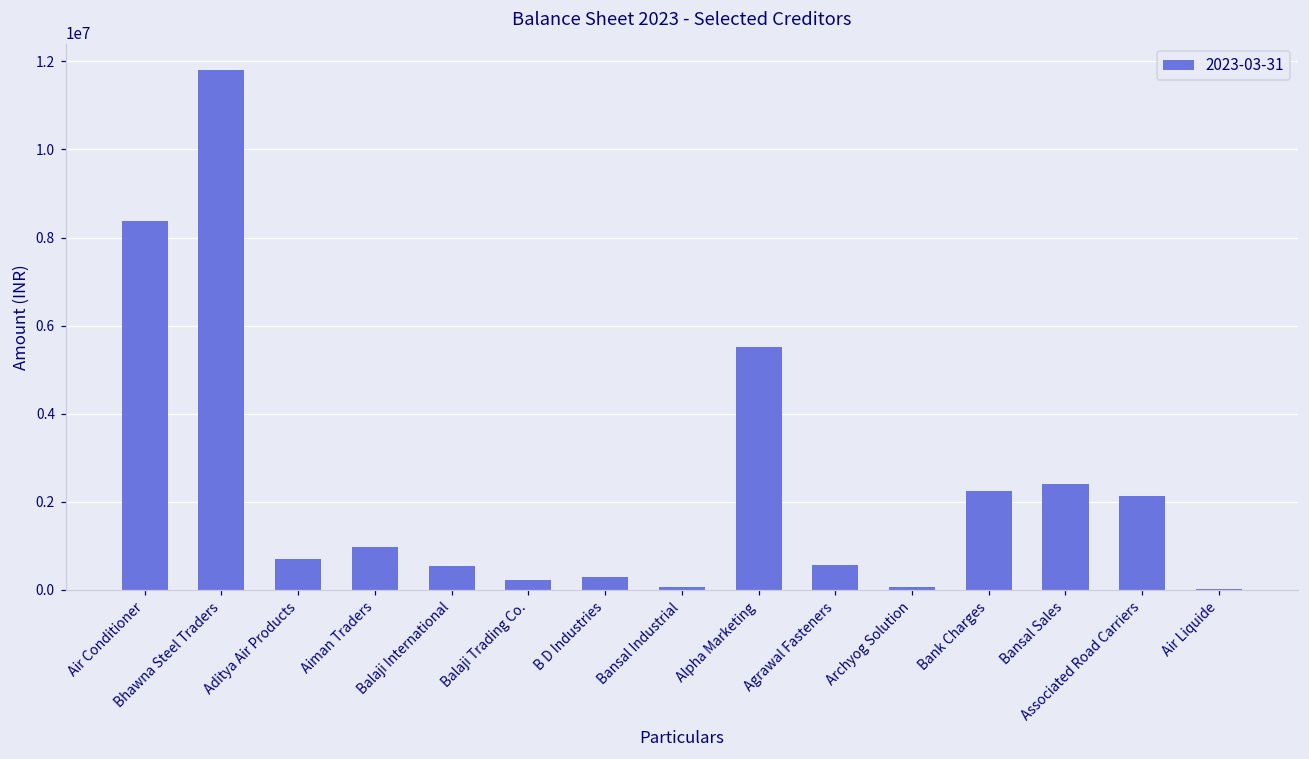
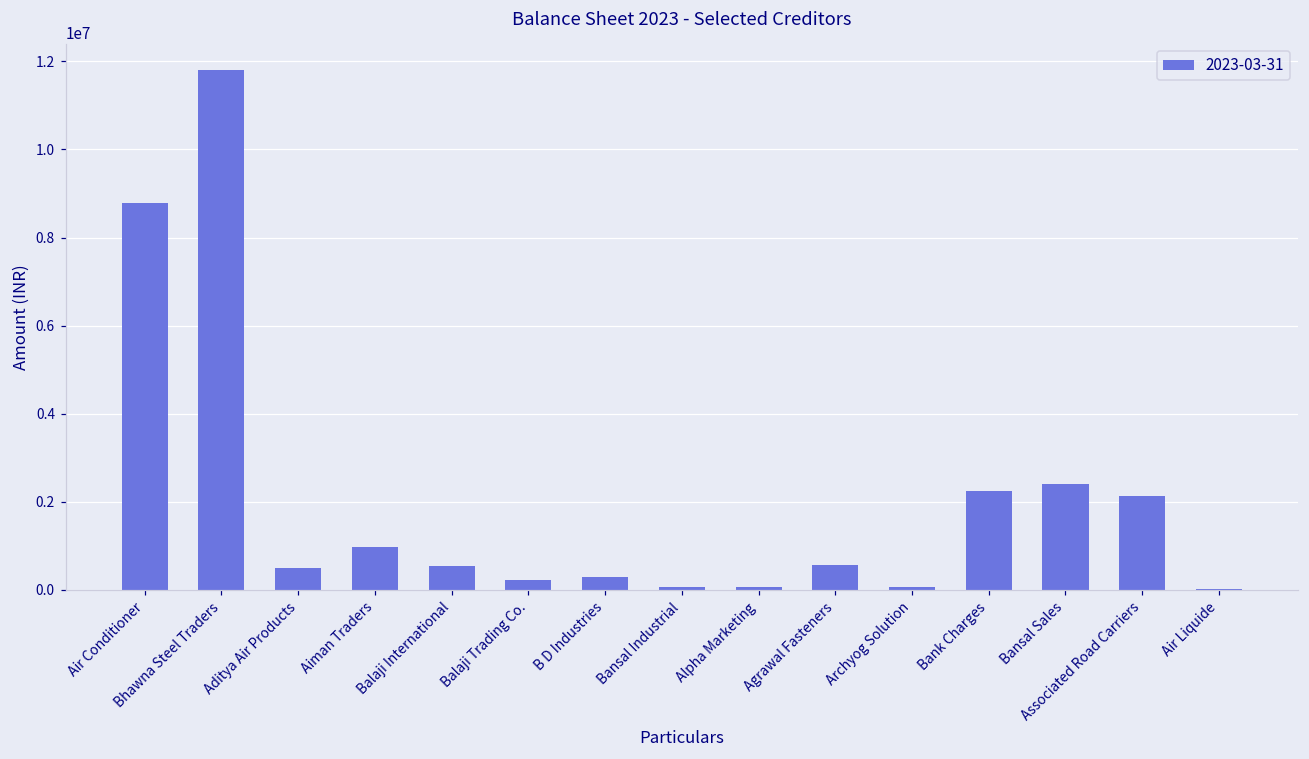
  {
-   "Air Conditioner": 8400000,
+   "Air Conditioner": 8800000,
    "Bhawna Steel Traders": 11800000,
-   "Aditya Air Products": 700000,
+   "Aditya Air Products": 500000,
    "Aiman Traders": 1000000,
    "Balaji International": 500000,
    "Balaji Trading Co.": 200000,
    "B D Industries": 300000,
-   "Alpha Marketing": 5500000,
+   "Alpha Marketing": 100000,
    "Agrawal Fasteners": 600000,
    "Bank Charges": 2200000,
    "Bansal Sales": 2400000,
    "Associated Road Carriers": 2100000
  }
